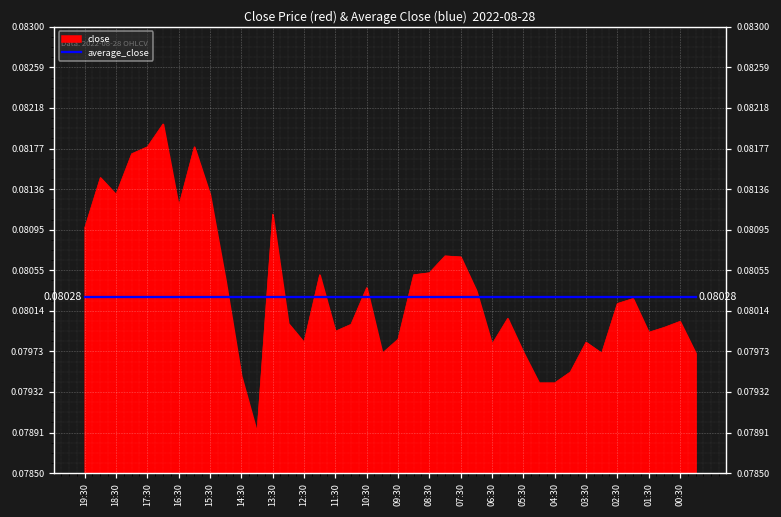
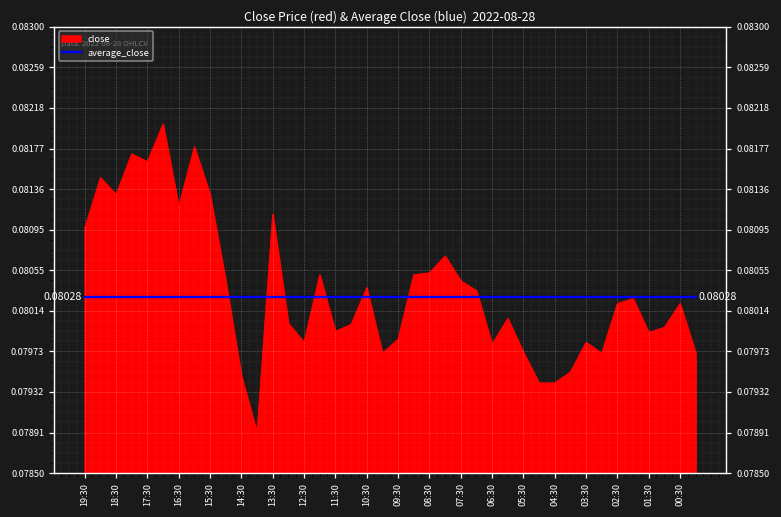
  {
    "close": {
      "19:30": 0.0810,
      "18:30": 0.0813,
-     "17:30": 0.0818,
+     "17:30": 0.0816,
      "16:30": 0.0812,
      "15:30": 0.0813,
      "14:30": 0.0795,
      "13:30": 0.0811,
      "12:30": 0.0798,
      "11:30": 0.0799,
      "10:30": 0.0804,
      "09:30": 0.0799,
      "08:30": 0.0805,
-     "07:30": 0.0807,
+     "07:30": 0.0804,
      "06:30": 0.0798,
      "05:30": 0.0797,
      "04:30": 0.0794,
      "03:30": 0.0798,
      "02:30": 0.0802,
      "01:30": 0.0799,
-     "00:30": 0.0800
+     "00:30": 0.0802
    },
    "average_close": {
      "19:30": 0.08028
    }
  }
